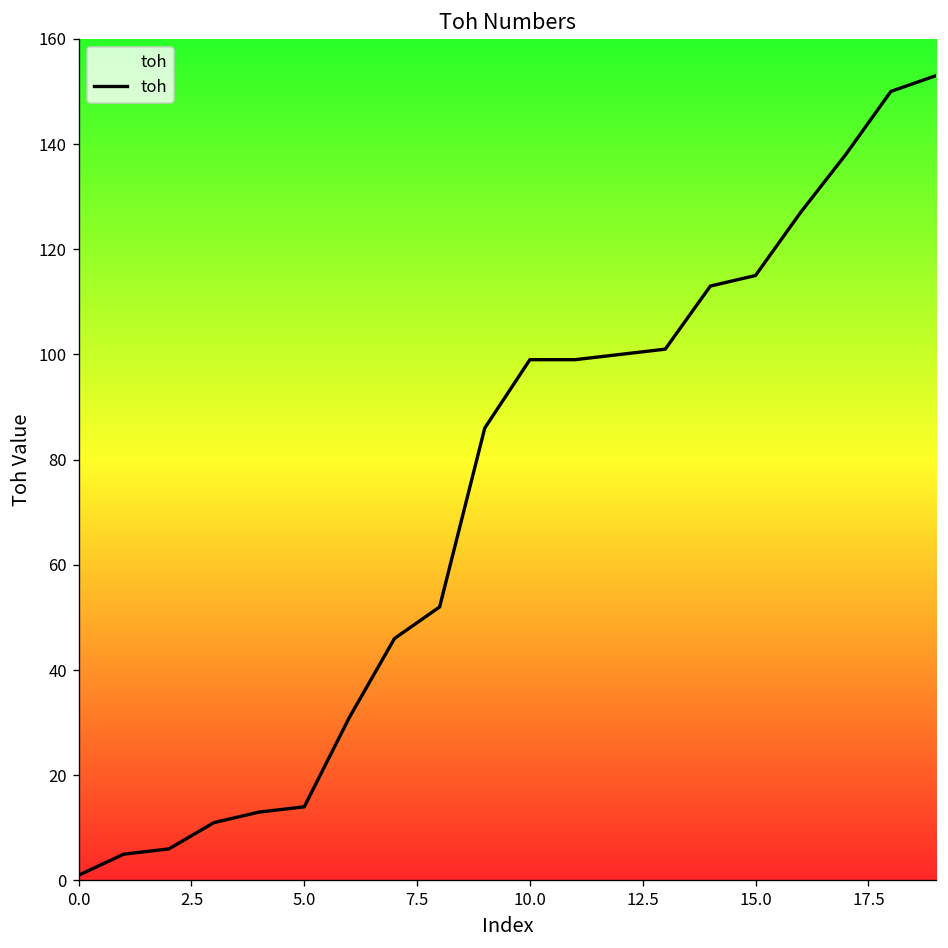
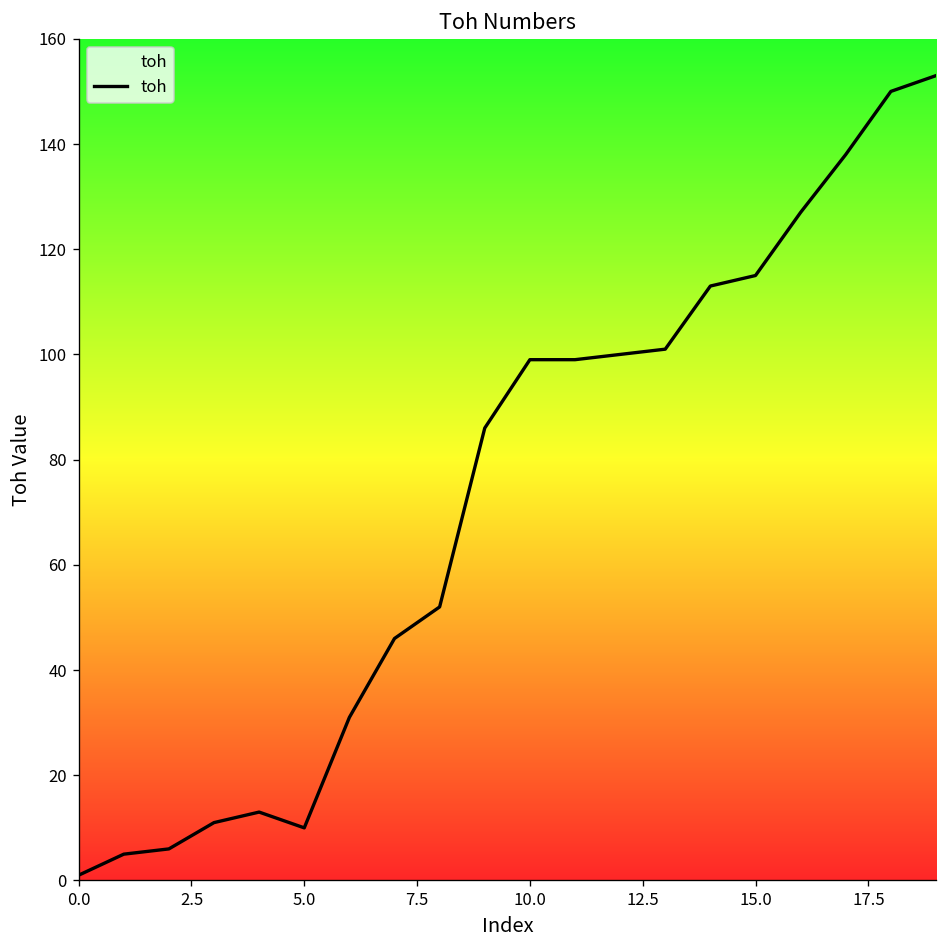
  {
    "0.0": 1,
-   "5.0": 14,
+   "5.0": 10,
    "10.0": 99,
    "15.0": 115
  }
